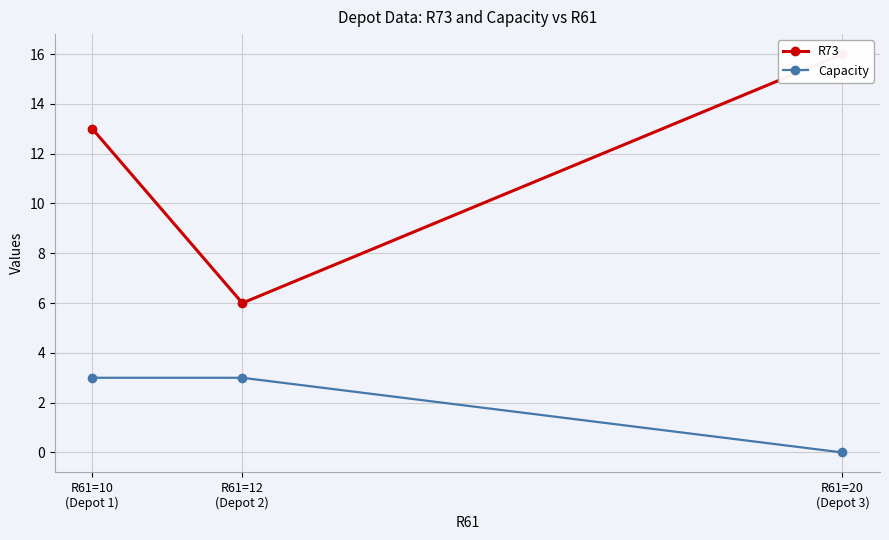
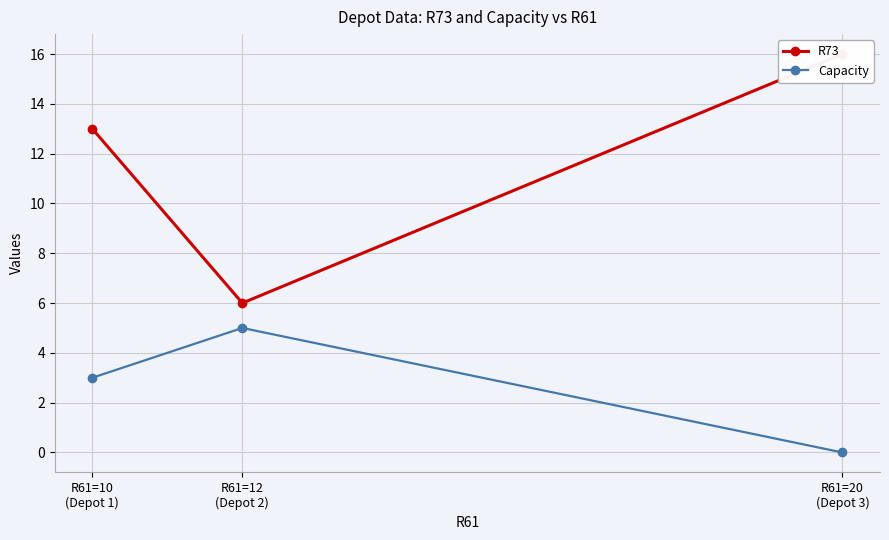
  {
    "R73": {
      "R61=10 (Depot 1)": 13,
      "R61=12 (Depot 2)": 6
    },
    "Capacity": {
      "R61=10 (Depot 1)": 3,
-     "R61=12 (Depot 2)": 3,
+     "R61=12 (Depot 2)": 5,
      "R61=20 (Depot 3)": 0
    }
  }
